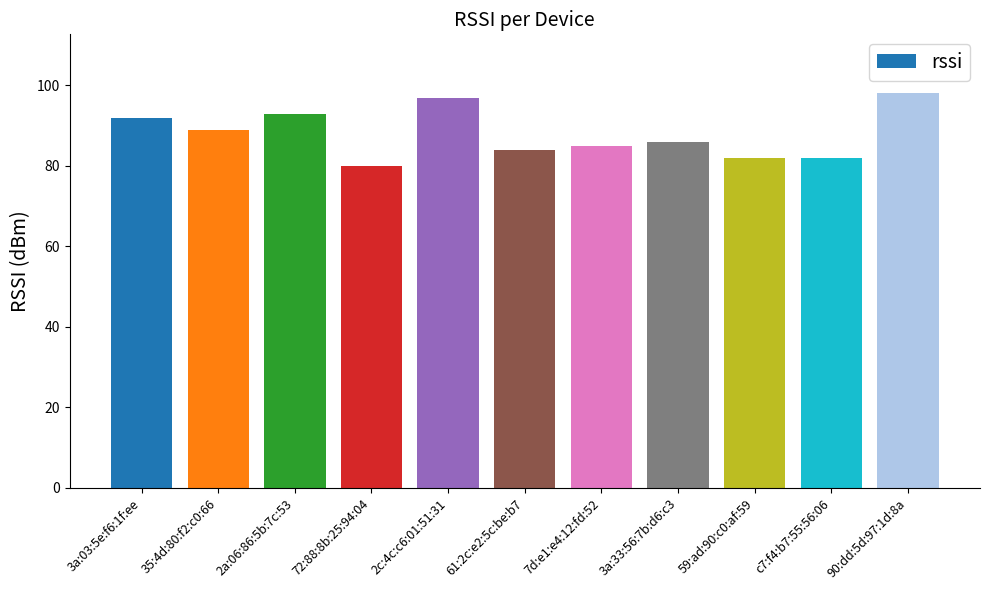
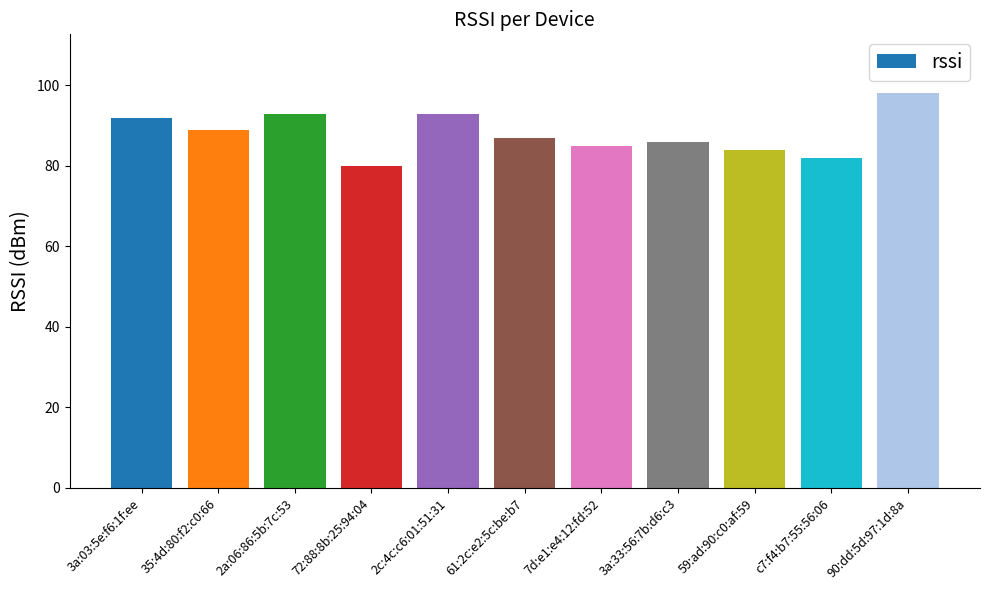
  {
    "3a:03:5e:f6:1f:ee": 92,
    "35:4d:80:f2:c0:66": 89,
    "2a:06:86:5b:7c:53": 93,
    "72:88:8b:25:94:04": 80,
-   "2c:4c:c6:01:51:31": 97,
-   "61:2c:e2:5c:be:b7": 84,
+   "2c:4c:c6:01:51:31": 93,
+   "61:2c:e2:5c:be:b7": 87,
    "7d:e1:e4:12:fd:52": 85,
    "3a:33:56:7b:d6:c3": 86,
-   "59:ad:90:c0:af:59": 82,
+   "59:ad:90:c0:af:59": 84,
    "c7:f4:b7:55:56:06": 82,
    "90:dd:5d:97:1d:8a": 98
  }
